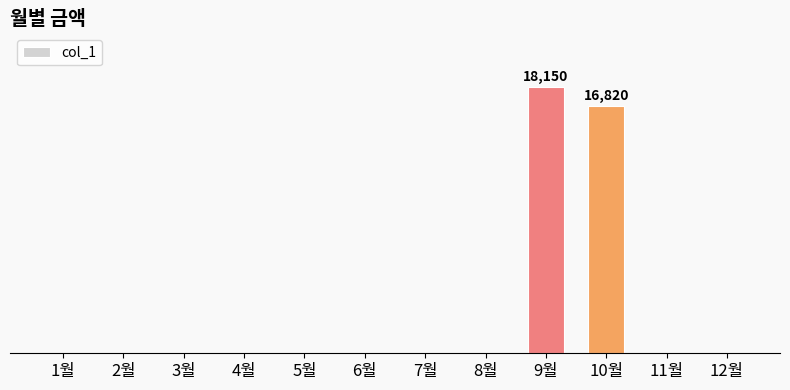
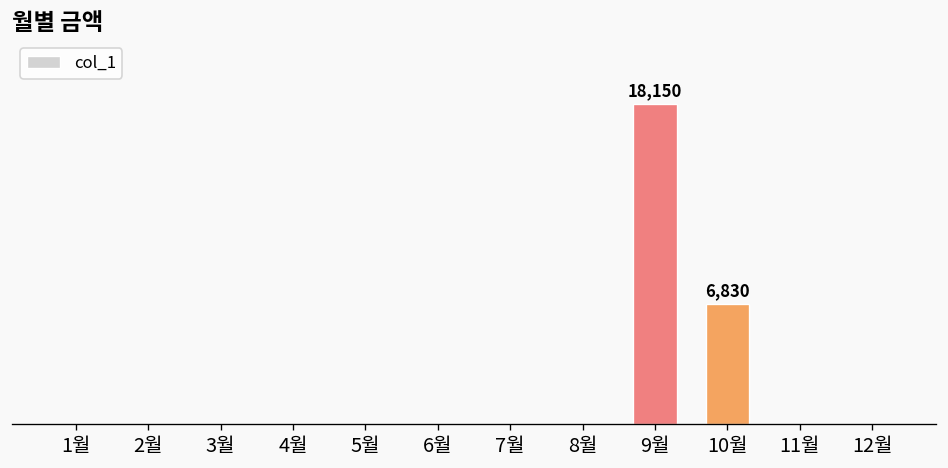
  {
    "9월": "18,150",
-   "10월": "16,820"
+   "10월": "6,830"
  }
